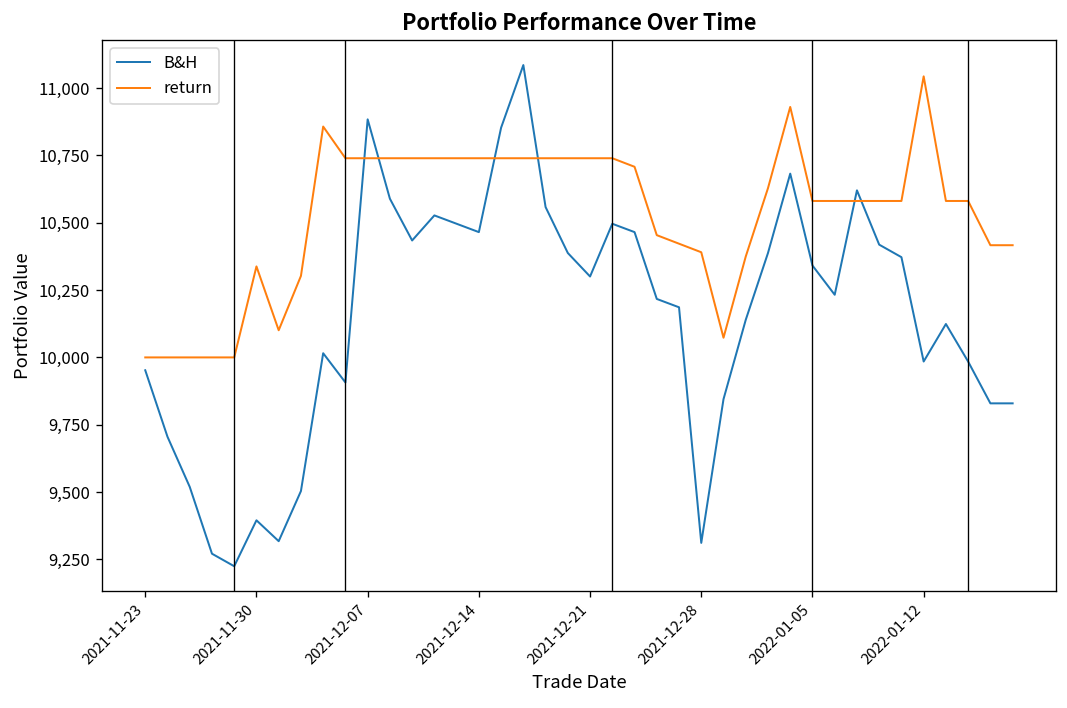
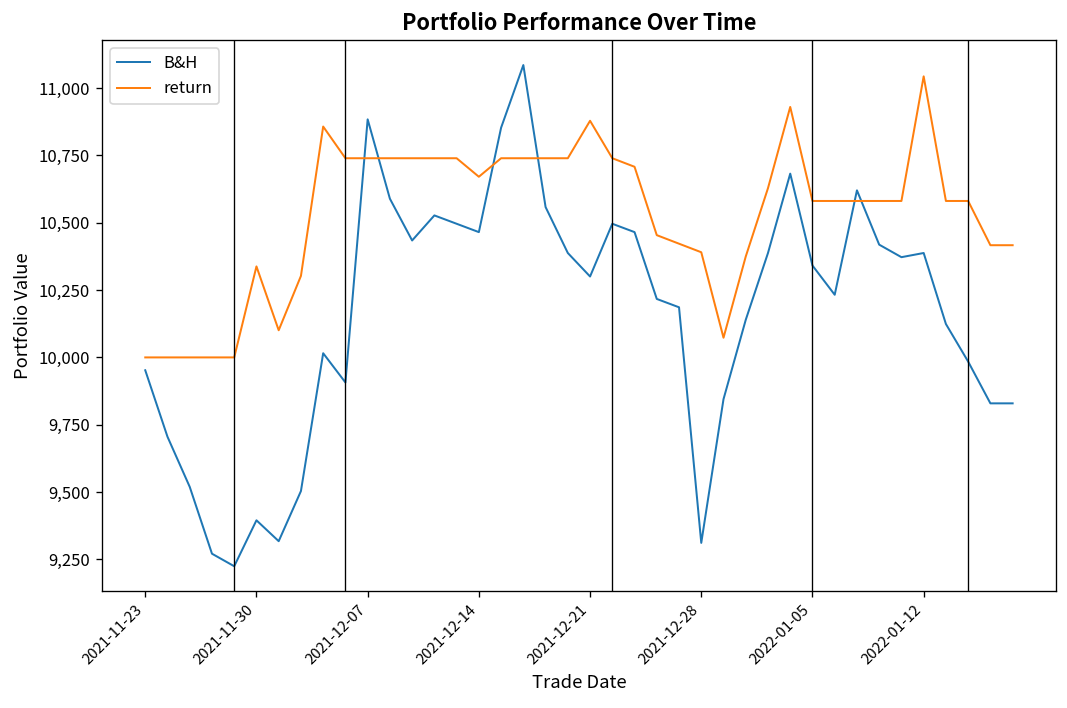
  {
    "B&H": {
      "2021-11-23": "9,950",
      "2021-11-30": "9,400",
      "2021-12-07": "10,880",
      "2021-12-14": "10,470",
      "2021-12-21": "10,300",
      "2021-12-28": "9,310",
      "2022-01-05": "10,340",
-     "2022-01-12": "9,980"
+     "2022-01-12": "10,390"
    },
    "return": {
      "2021-11-23": "10,000",
      "2021-11-30": "10,340",
      "2021-12-07": "10,740",
-     "2021-12-14": "10,740",
-     "2021-12-21": "10,740",
+     "2021-12-14": "10,670",
+     "2021-12-21": "10,880",
      "2021-12-28": "10,390",
      "2022-01-05": "10,580",
      "2022-01-12": "11,040"
    }
  }
